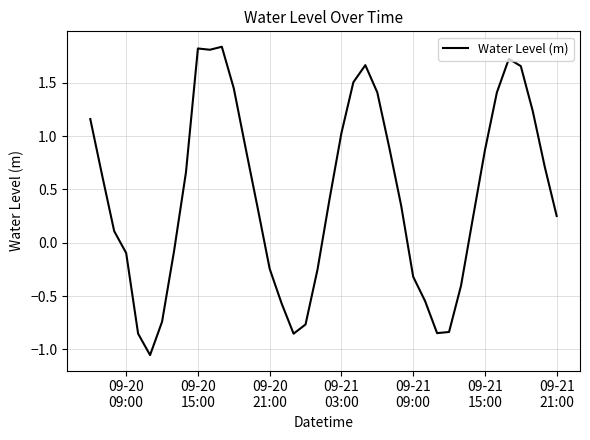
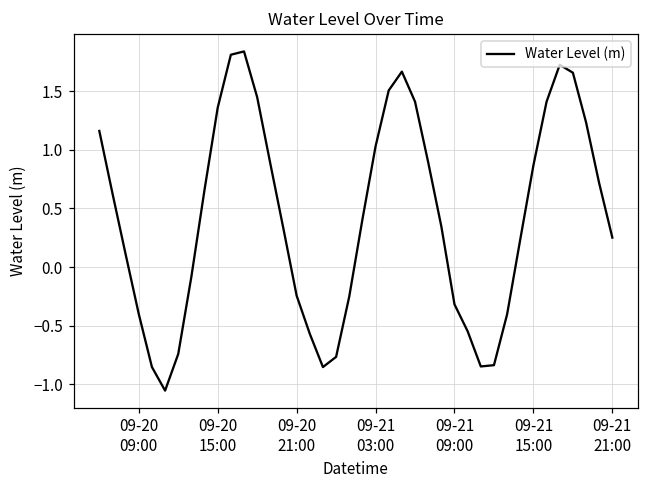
  {
-   "09-20 09:00": -0.10,
-   "09-20 15:00": 1.82,
+   "09-20 09:00": -0.40,
+   "09-20 15:00": 1.36,
    "09-20 21:00": -0.24,
    "09-21 03:00": 1.03,
    "09-21 09:00": -0.32,
    "09-21 15:00": 0.87,
    "09-21 21:00": 0.25
  }
